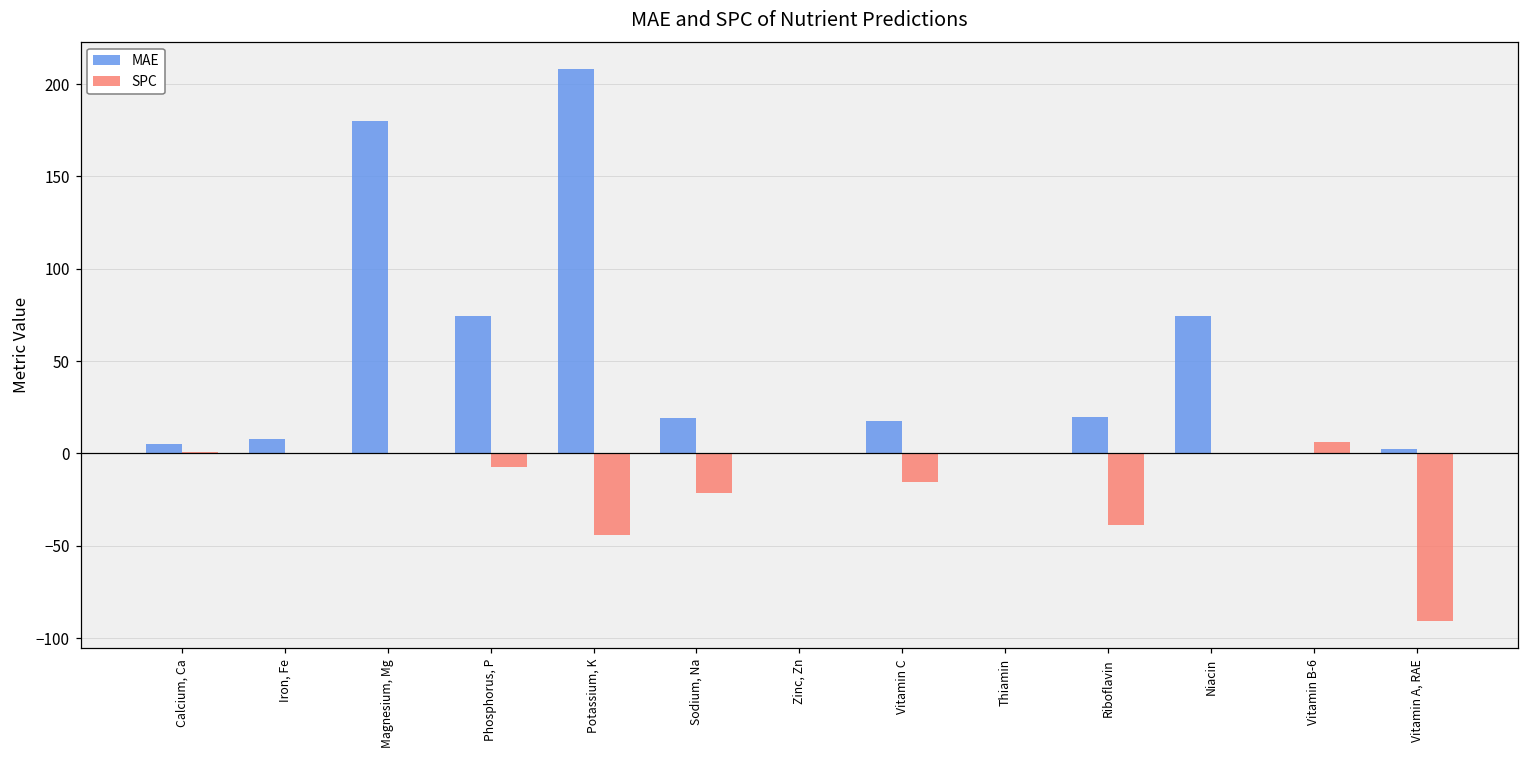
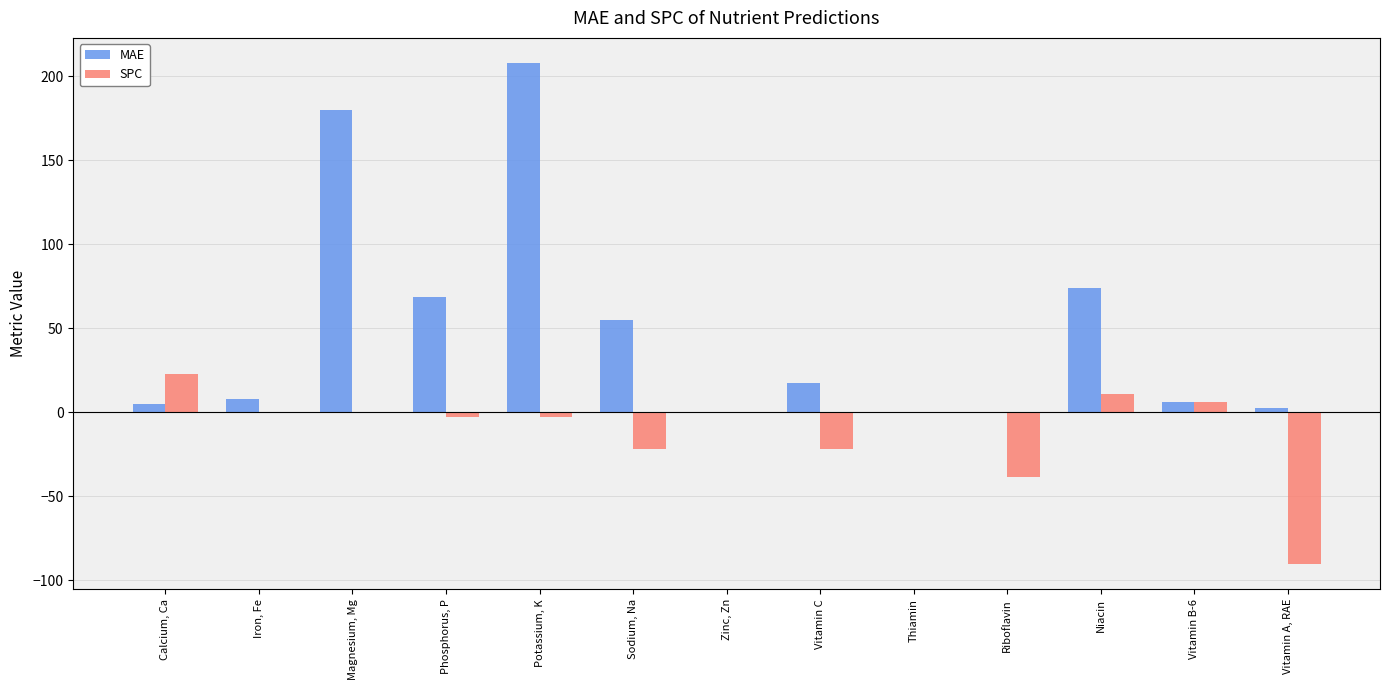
  {
    "MAE": {
      "Calcium, Ca": 5,
      "Iron, Fe": 8,
      "Magnesium, Mg": 180,
-     "Phosphorus, P": 74,
+     "Phosphorus, P": 69,
      "Potassium, K": 208,
-     "Sodium, Na": 19,
+     "Sodium, Na": 55,
      "Vitamin C": 18,
-     "Riboflavin": 20,
+     "Riboflavin": 0,
      "Niacin": 74,
-     "Vitamin B-6": 0,
+     "Vitamin B-6": 6,
      "Vitamin A, RAE": 3
    },
    "SPC": {
-     "Calcium, Ca": 1,
-     "Phosphorus, P": -8,
-     "Potassium, K": -44,
+     "Calcium, Ca": 23,
+     "Phosphorus, P": -3,
+     "Potassium, K": -3,
      "Sodium, Na": -22,
-     "Vitamin C": -15,
+     "Vitamin C": -22,
      "Riboflavin": -39,
-     "Niacin": 0,
+     "Niacin": 11,
      "Vitamin B-6": 6,
      "Vitamin A, RAE": -91
    }
  }
